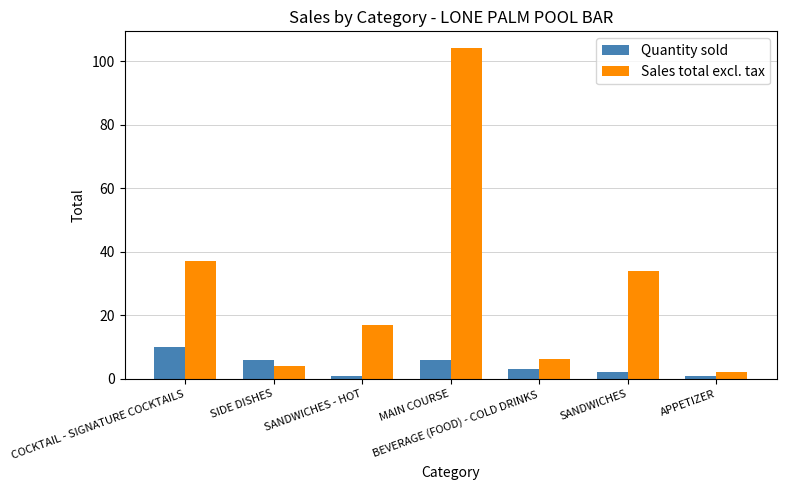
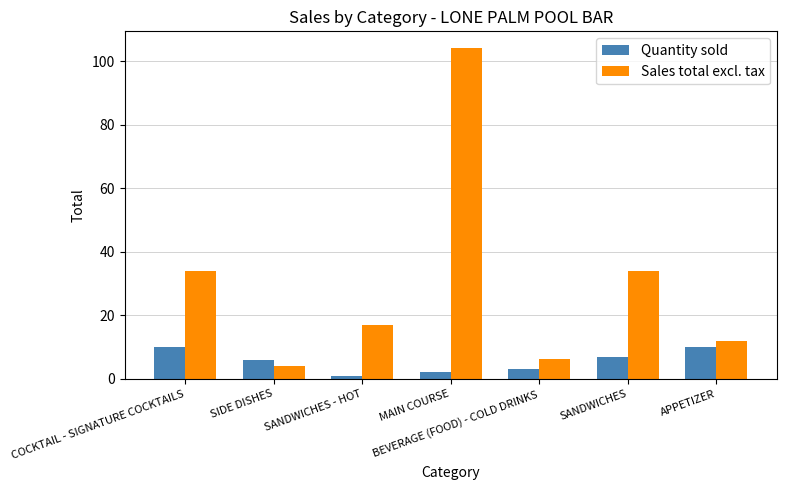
  {
    "Quantity sold": {
      "COCKTAIL - SIGNATURE COCKTAILS": 10,
      "SIDE DISHES": 6,
      "SANDWICHES - HOT": 1,
-     "MAIN COURSE": 6,
+     "MAIN COURSE": 2,
      "BEVERAGE (FOOD) - COLD DRINKS": 3,
-     "SANDWICHES": 2,
-     "APPETIZER": 1
+     "SANDWICHES": 7,
+     "APPETIZER": 10
    },
    "Sales total excl. tax": {
-     "COCKTAIL - SIGNATURE COCKTAILS": 37,
+     "COCKTAIL - SIGNATURE COCKTAILS": 34,
      "SIDE DISHES": 4,
      "SANDWICHES - HOT": 17,
      "MAIN COURSE": 104,
      "BEVERAGE (FOOD) - COLD DRINKS": 6,
      "SANDWICHES": 34,
-     "APPETIZER": 2
+     "APPETIZER": 12
    }
  }
